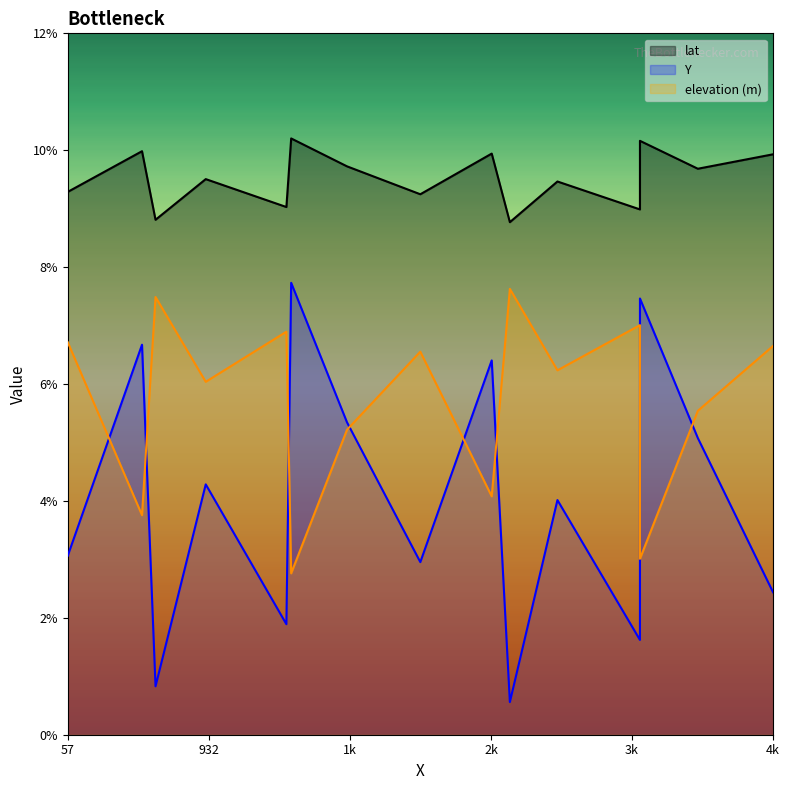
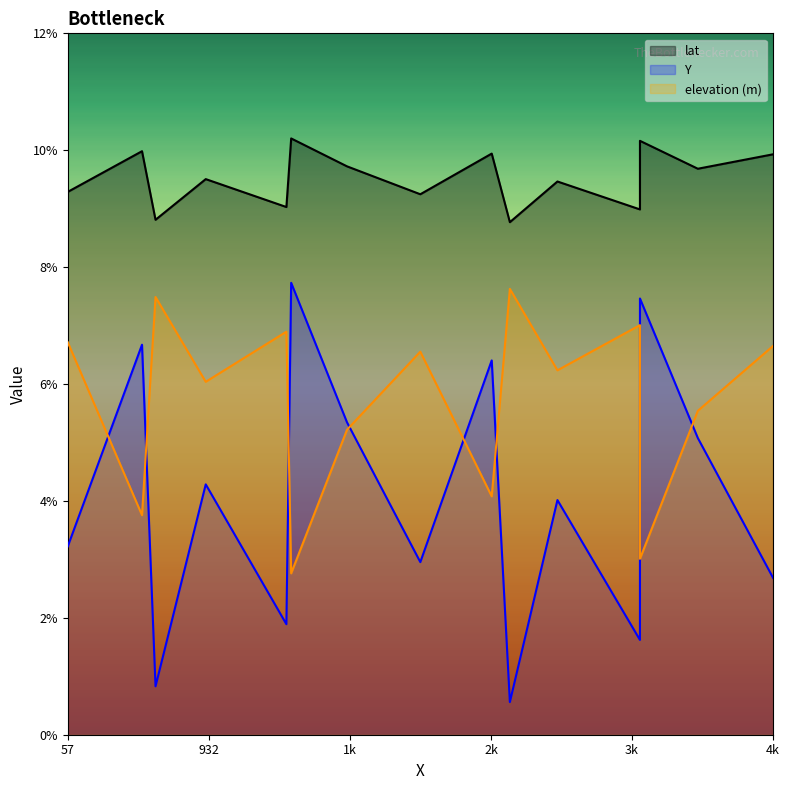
  {
    "lat": {
      "57": "9.3%",
      "4k": "9.9%"
    },
    "Y": {
-     "57": "3.1%",
-     "4k": "2.4%"
+     "57": "3.2%",
+     "4k": "2.7%"
    },
    "elevation (m)": {
      "57": "6.7%",
      "4k": "6.7%"
    }
  }
